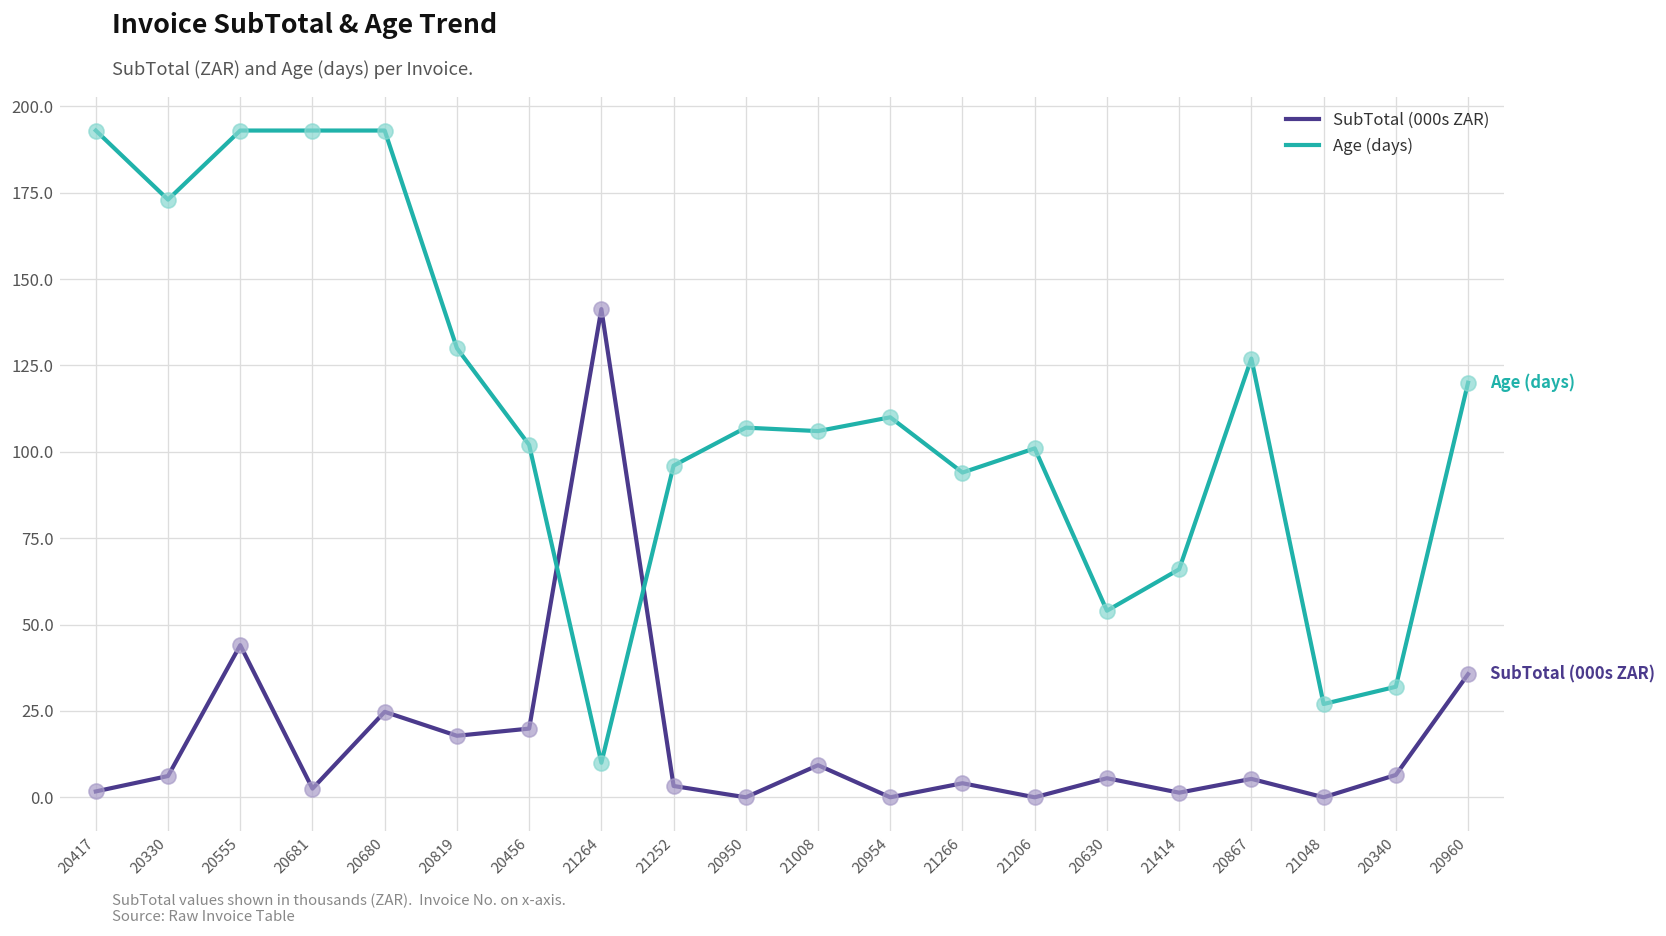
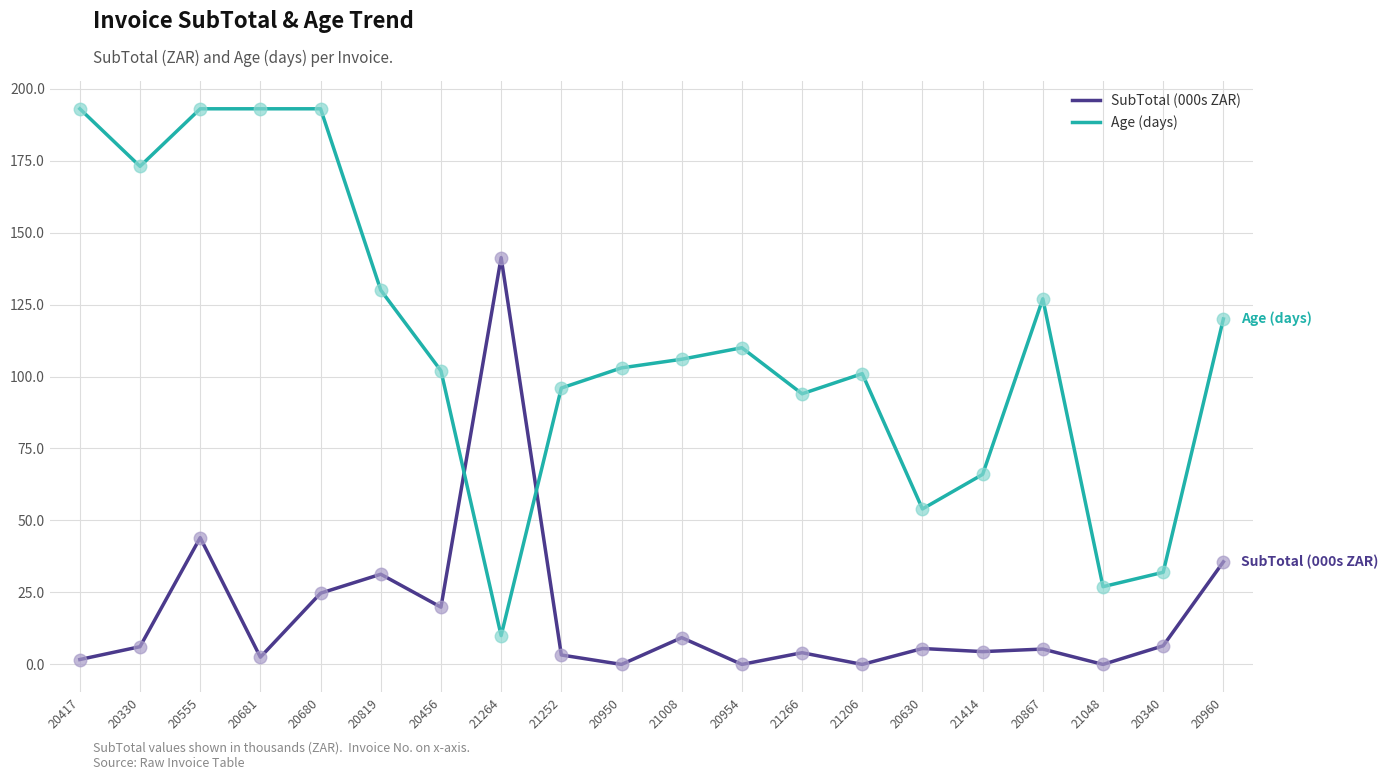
  {
    "SubTotal (000s ZAR)": {
      "20417": 2,
      "20330": 6,
      "20555": 44,
      "20681": 3,
      "20680": 25,
-     "20819": 18,
+     "20819": 31,
      "20456": 20,
      "21264": 141,
      "21252": 3,
      "20950": 0,
      "21008": 9,
      "20954": 0,
      "21266": 4,
      "21206": 0,
      "20630": 6,
-     "21414": 1,
+     "21414": 4,
      "20867": 5,
      "21048": 0,
      "20340": 6
    },
    "Age (days)": {
      "20417": 193,
      "20330": 173,
      "20555": 193,
      "20681": 193,
      "20680": 193,
      "20819": 130,
      "20456": 102,
      "21264": 10,
      "21252": 96,
-     "20950": 107,
+     "20950": 103,
      "21008": 106,
      "20954": 110,
      "21266": 94,
      "21206": 101,
      "20630": 54,
      "21414": 66,
      "20867": 127,
      "21048": 27,
      "20340": 32,
      "20960": 120
    }
  }
